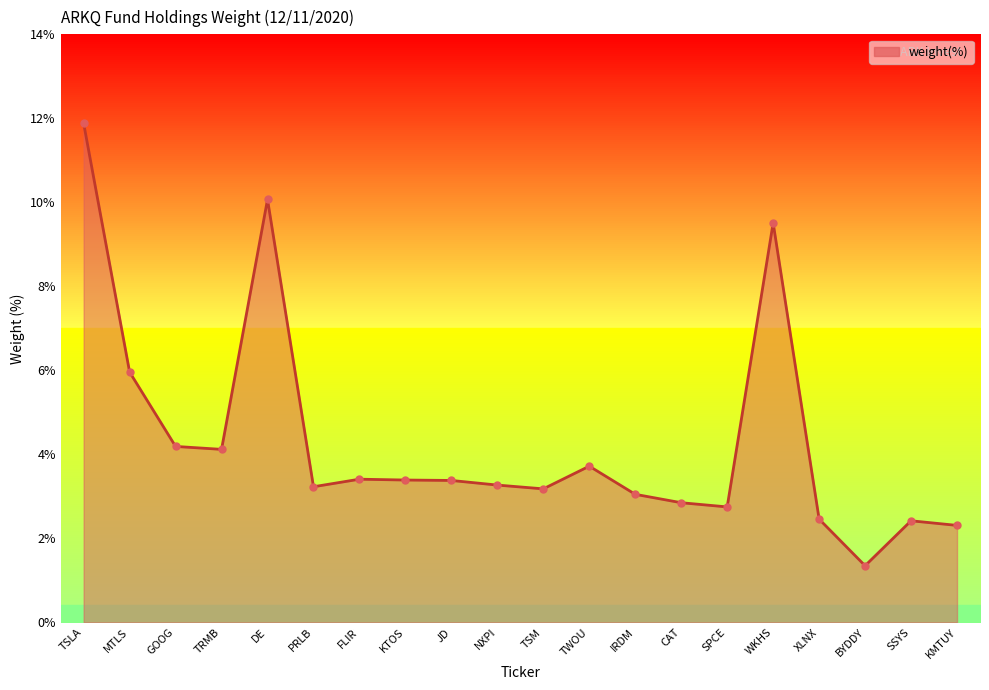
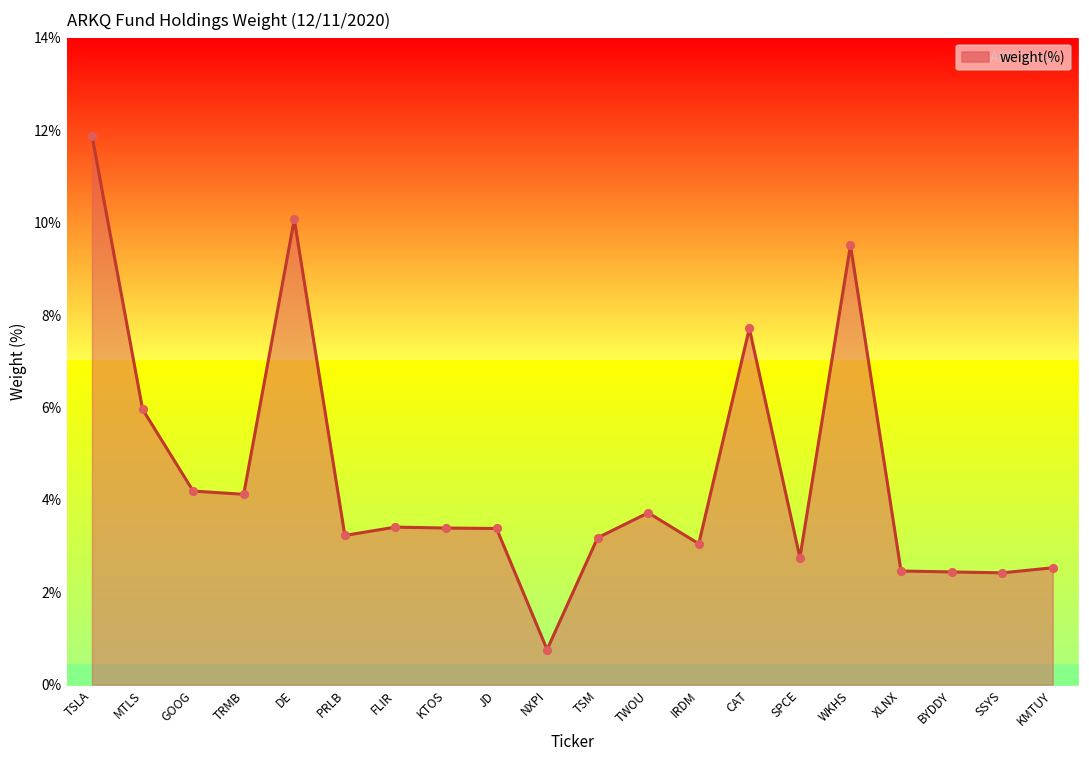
  {
    "weight(%)": {
      "TSLA": "11.9%",
      "MTLS": "6.0%",
      "GOOG": "4.2%",
      "TRMB": "4.1%",
      "DE": "10.1%",
      "PRLB": "3.2%",
      "FLIR": "3.4%",
      "KTOS": "3.4%",
      "JD": "3.4%",
-     "NXPI": "3.3%",
+     "NXPI": "0.8%",
      "TSM": "3.2%",
      "TWOU": "3.7%",
      "IRDM": "3.1%",
-     "CAT": "2.9%",
+     "CAT": "7.7%",
      "SPCE": "2.8%",
      "WKHS": "9.5%",
      "XLNX": "2.5%",
-     "BYDDY": "1.4%",
+     "BYDDY": "2.4%",
      "SSYS": "2.4%",
-     "KMTUY": "2.3%"
+     "KMTUY": "2.5%"
    }
  }
